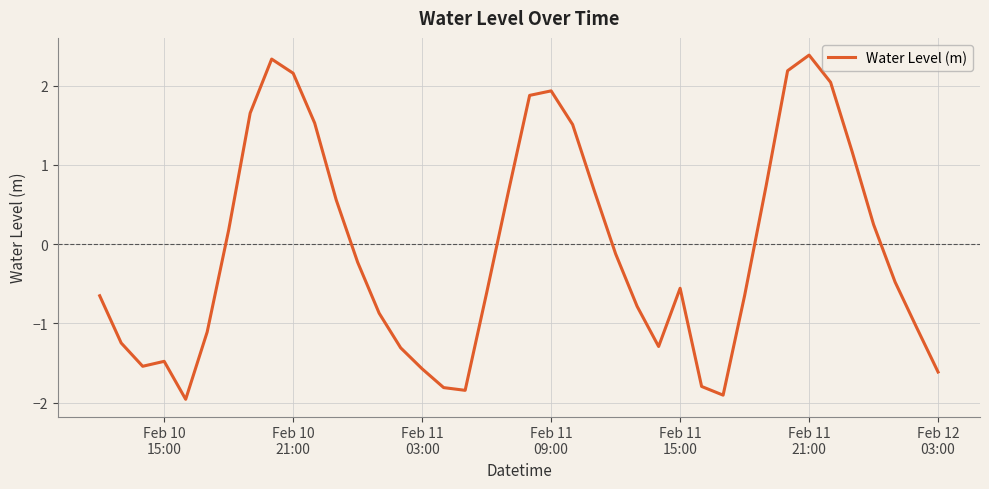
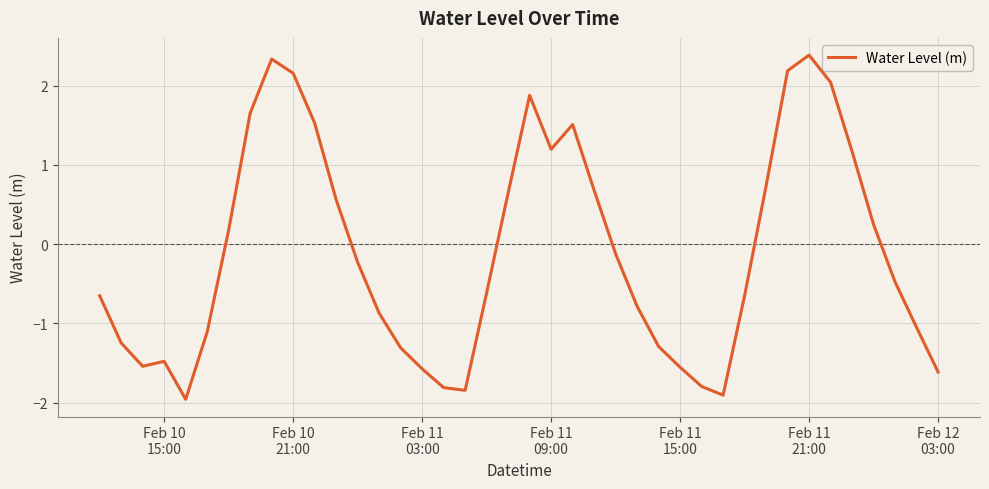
  {
    "Feb 10 15:00": -1.5,
    "Feb 10 21:00": 2.2,
    "Feb 11 03:00": -1.6,
-   "Feb 11 09:00": 1.9,
-   "Feb 11 15:00": -0.6,
+   "Feb 11 09:00": 1.2,
+   "Feb 11 15:00": -1.6,
    "Feb 11 21:00": 2.4,
    "Feb 12 03:00": -1.6
  }
